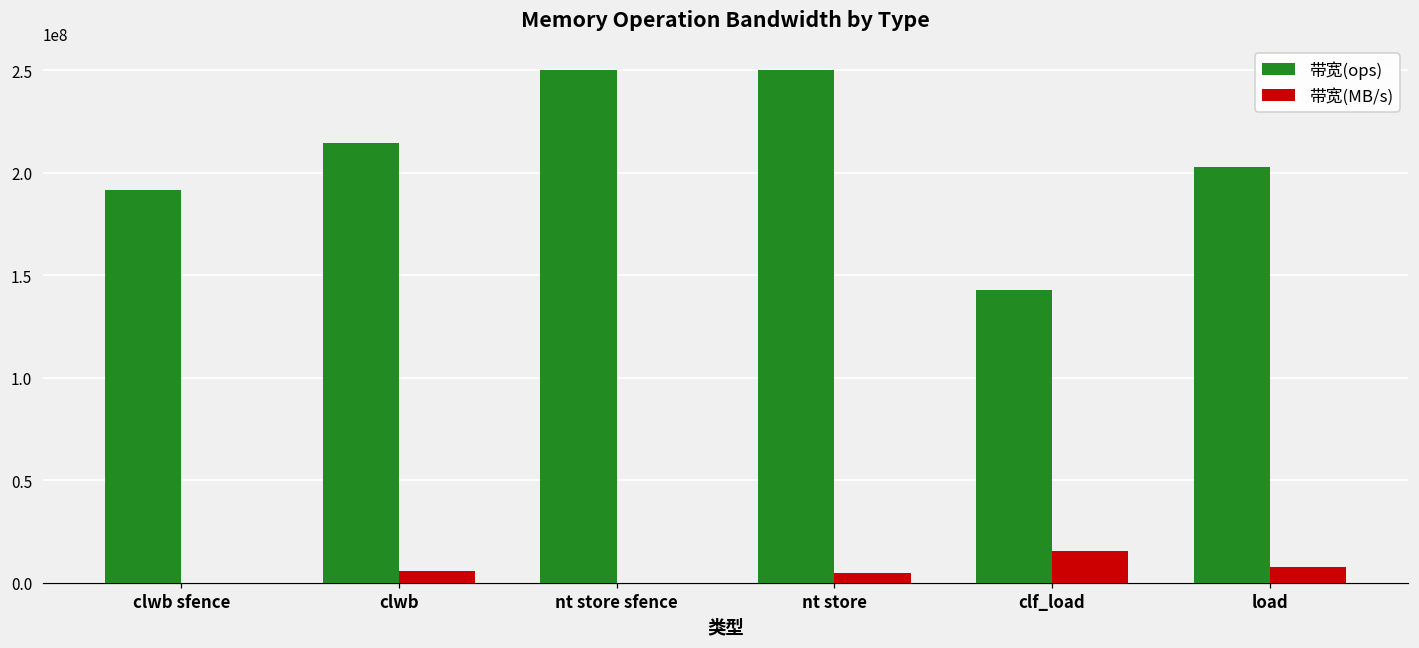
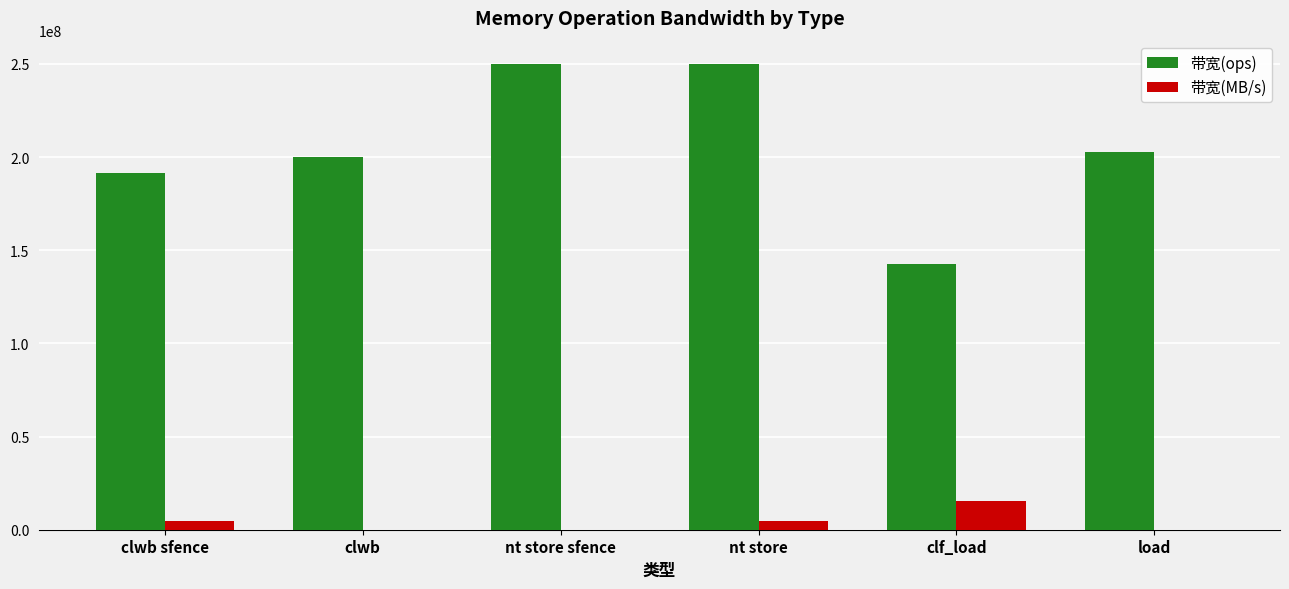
  {
    "带宽(ops)": {
      "clwb sfence": 191000000,
-     "clwb": 215000000,
+     "clwb": 200000000,
      "nt store sfence": 250000000,
      "nt store": 250000000,
      "clf_load": 143000000,
      "load": 203000000
    },
    "带宽(MB/s)": {
-     "clwb sfence": 0,
-     "clwb": 6000000,
+     "clwb sfence": 5000000,
+     "clwb": 0,
      "nt store": 5000000,
      "clf_load": 15000000,
-     "load": 7000000
+     "load": 0
    }
  }
